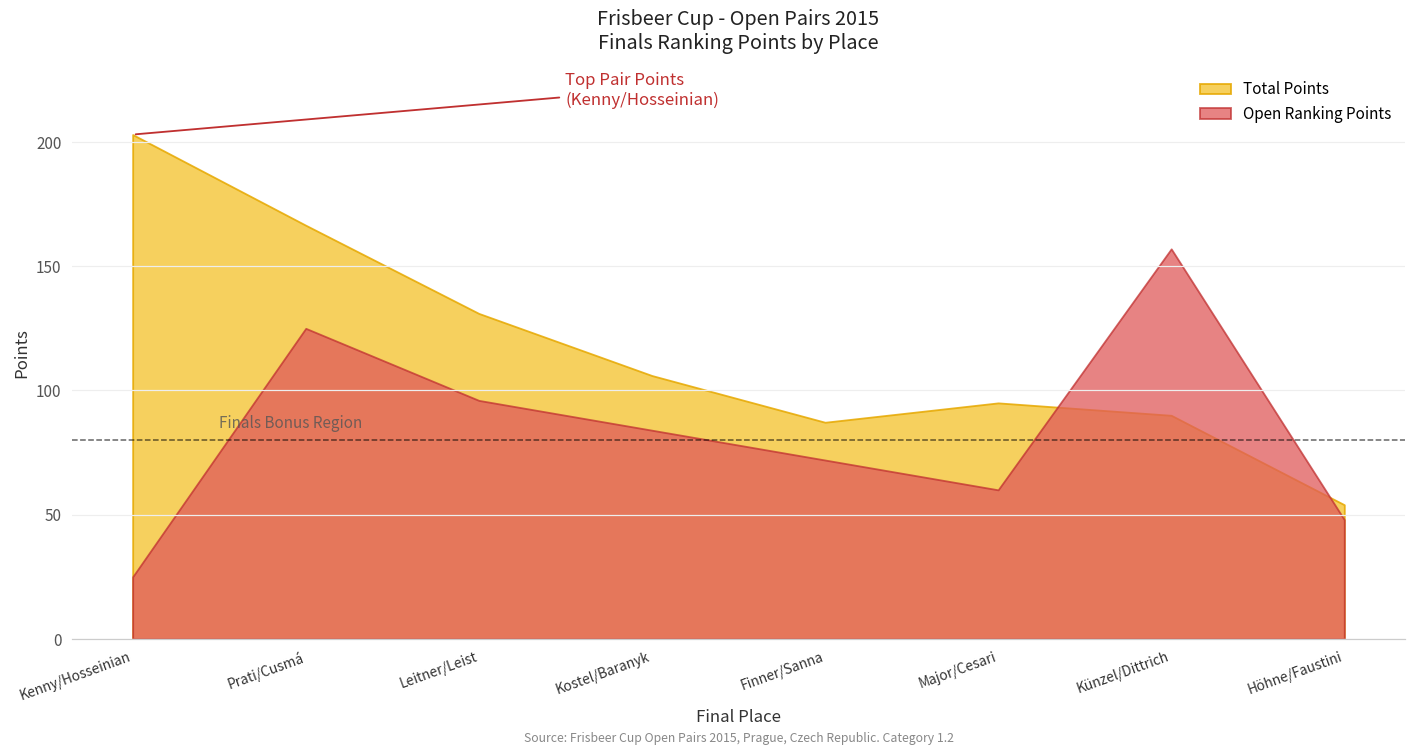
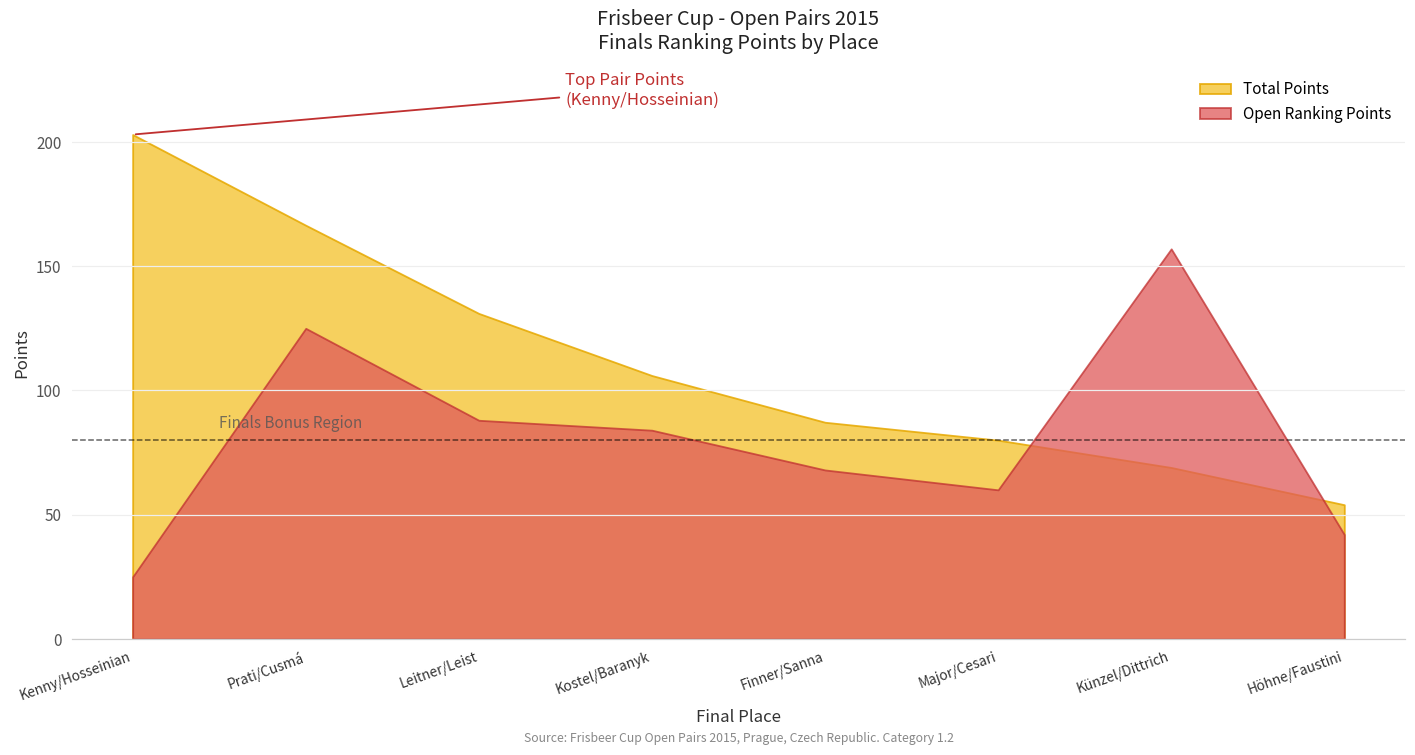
  {
    "Total Points": {
      "Kenny/Hosseinian": 203,
      "Prati/Cusmá": 167,
      "Leitner/Leist": 131,
      "Kostel/Baranyk": 106,
      "Finner/Sanna": 87,
-     "Major/Cesari": 95,
-     "Künzel/Dittrich": 90,
+     "Major/Cesari": 80,
+     "Künzel/Dittrich": 69,
      "Höhne/Faustini": 54
    },
    "Open Ranking Points": {
      "Kenny/Hosseinian": 25,
      "Prati/Cusmá": 125,
-     "Leitner/Leist": 96,
+     "Leitner/Leist": 88,
      "Kostel/Baranyk": 84,
-     "Finner/Sanna": 72,
+     "Finner/Sanna": 68,
      "Major/Cesari": 60,
      "Künzel/Dittrich": 157,
-     "Höhne/Faustini": 48
+     "Höhne/Faustini": 42
    }
  }
